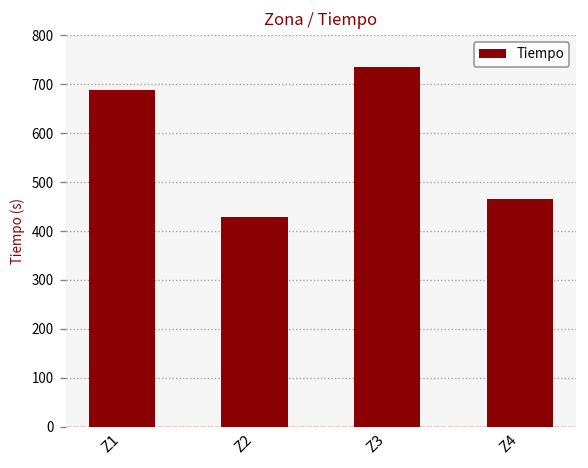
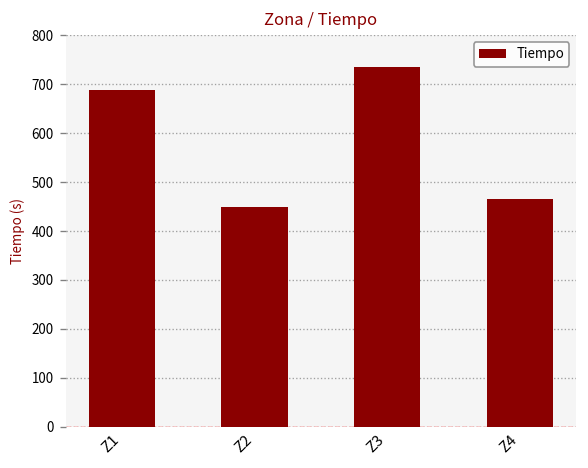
  {
    "Z1": 690,
-   "Z2": 430,
+   "Z2": 450,
    "Z3": 740,
    "Z4": 460
  }
